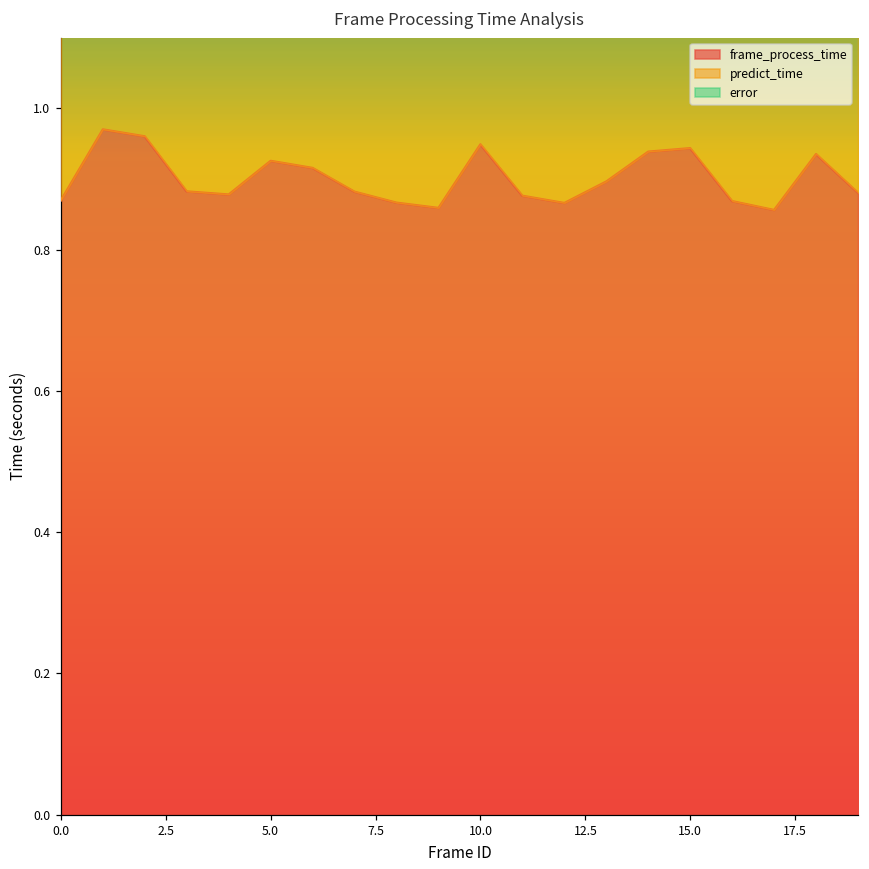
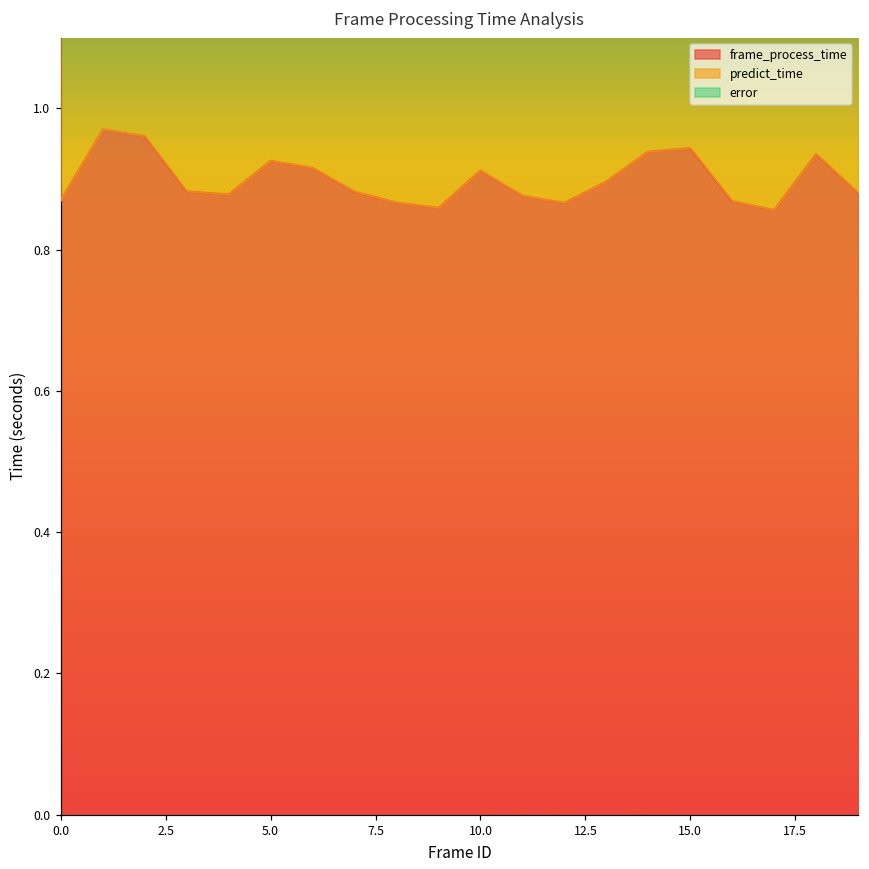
  {
    "frame_process_time": {
      "0.0": 0.87,
      "5.0": 0.93,
-     "10.0": 0.95,
+     "10.0": 0.91,
      "15.0": 0.94
    }
  }
